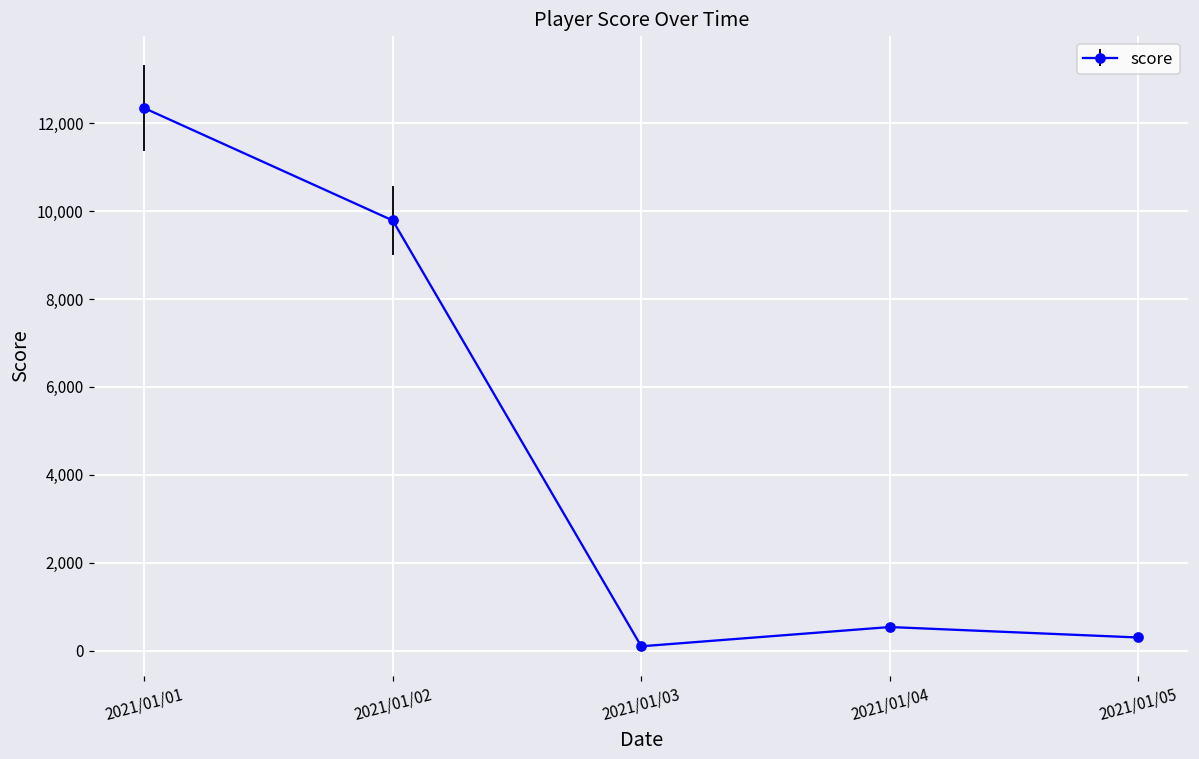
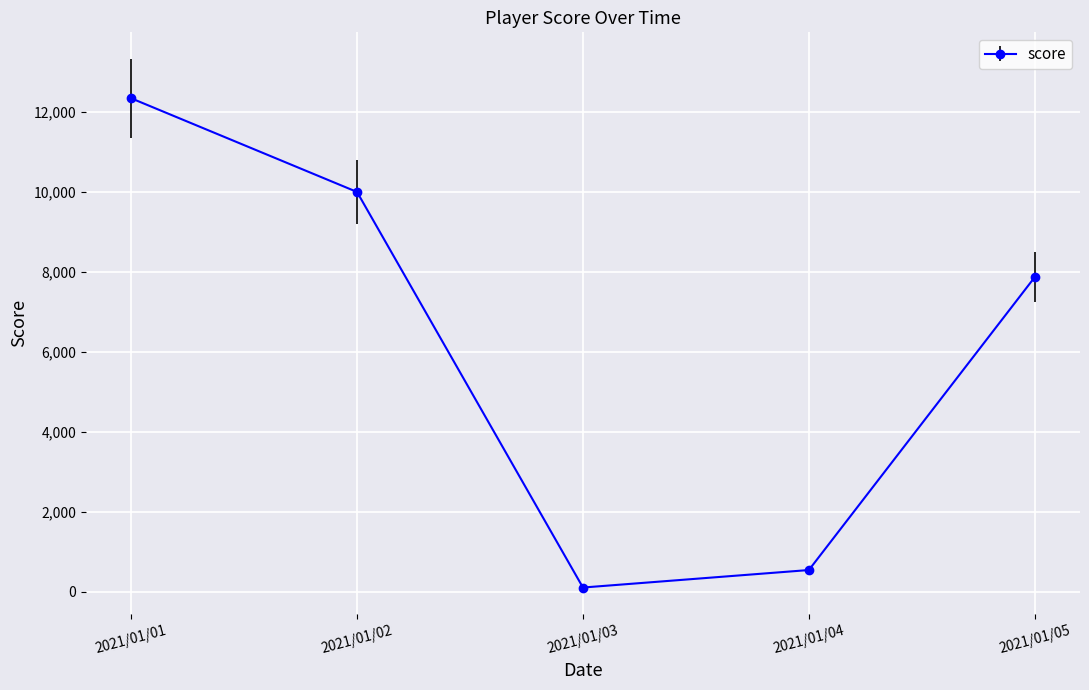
  {
    "2021/01/01": "12,300",
-   "2021/01/02": "9,800",
+   "2021/01/02": "10,000",
    "2021/01/03": "100",
    "2021/01/04": "500",
-   "2021/01/05": "300"
+   "2021/01/05": "7,900"
  }
